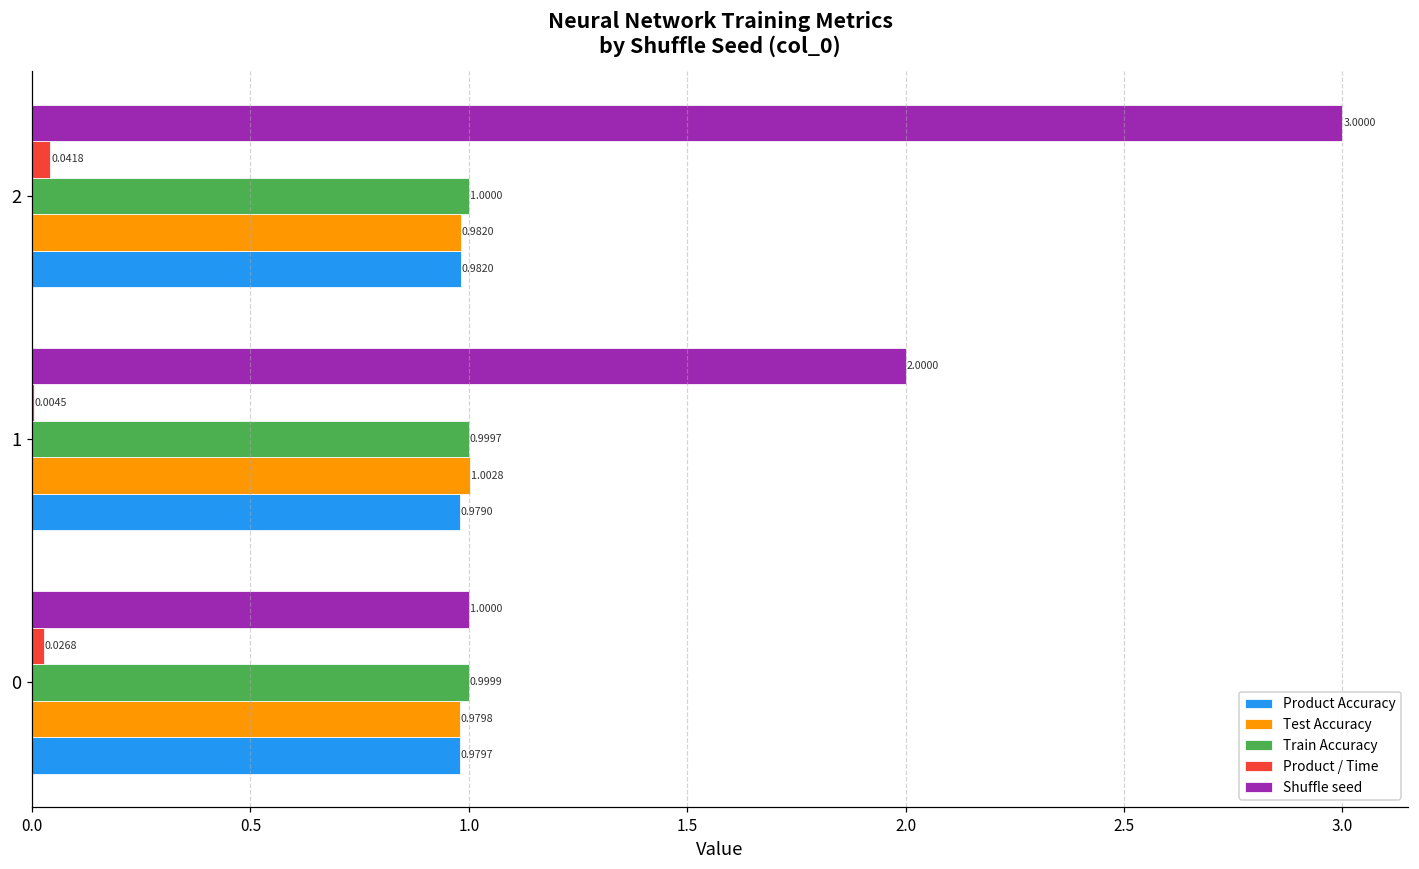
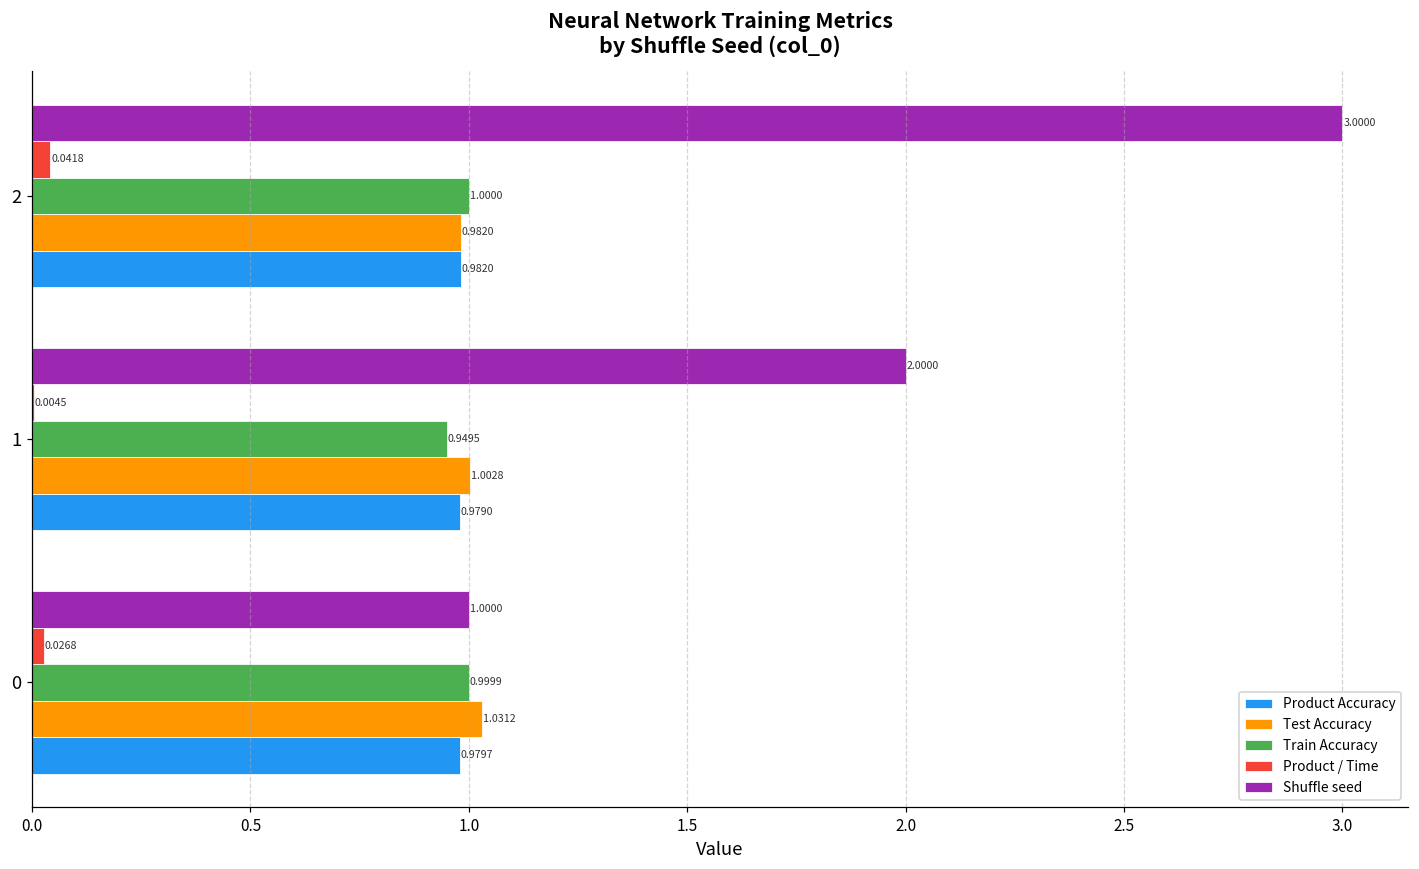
  {
    "Product Accuracy": {
      "2": 0.9820,
      "1": 0.9790,
      "0": 0.9797
    },
    "Test Accuracy": {
      "2": 0.9820,
      "1": 1.0028,
-     "0": 0.9798
+     "0": 1.0312
    },
    "Train Accuracy": {
      "2": 1.0000,
-     "1": 0.9997,
+     "1": 0.9495,
      "0": 0.9999
    },
    "Product / Time": {
      "2": 0.0418,
      "1": 0.0045,
      "0": 0.0268
    },
    "Shuffle seed": {
      "2": 3.0000,
      "1": 2.0000,
      "0": 1.0000
    }
  }
